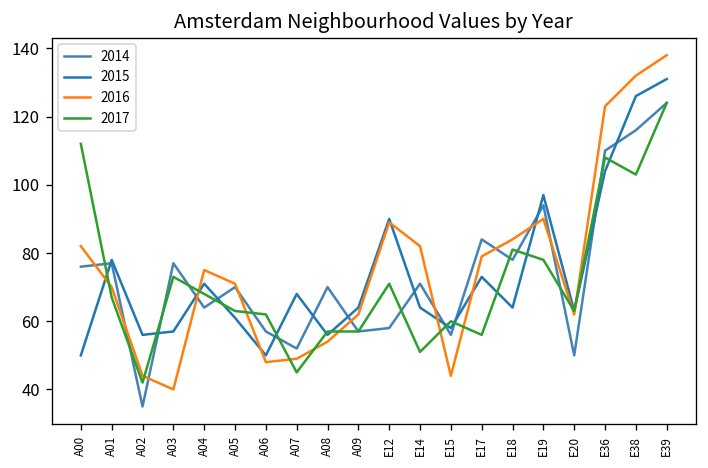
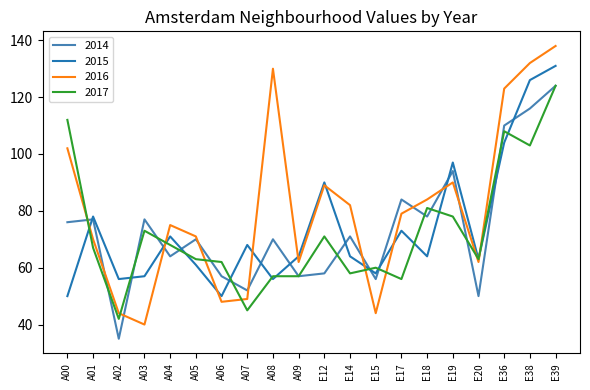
  {
    "2016": {
-     "A00": 82,
+     "A00": 102,
      "A01": 70,
      "A02": 44,
      "A03": 40,
      "A04": 75,
      "A05": 71,
      "A06": 48,
      "A07": 49,
-     "A08": 54,
+     "A08": 130,
      "A09": 62,
      "E12": 89,
      "E14": 82,
      "E15": 44,
      "E17": 79,
      "E18": 84,
      "E19": 90,
      "E20": 62,
      "E36": 123,
      "E38": 132,
      "E39": 138
    },
    "2017": {
      "A00": 112,
      "A01": 67,
      "A02": 42,
      "A03": 73,
      "A04": 68,
      "A05": 63,
      "A06": 62,
      "A07": 45,
      "A08": 57,
      "E12": 71,
-     "E14": 51,
+     "E14": 58,
      "E15": 60,
      "E17": 56,
      "E18": 81,
      "E19": 78,
      "E36": 108,
      "E38": 103
    }
  }
